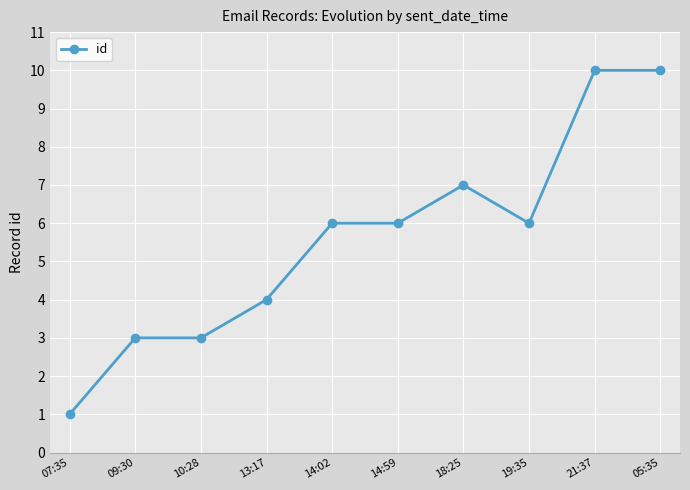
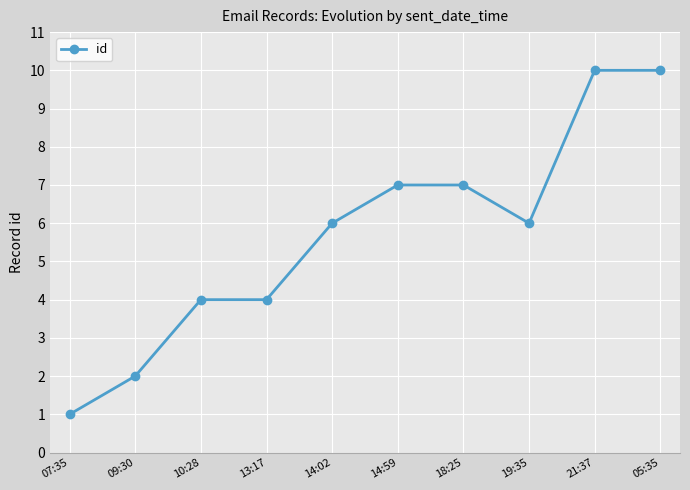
  {
    "07:35": 1,
-   "09:30": 3,
-   "10:28": 3,
+   "09:30": 2,
+   "10:28": 4,
    "13:17": 4,
    "14:02": 6,
-   "14:59": 6,
+   "14:59": 7,
    "18:25": 7,
    "19:35": 6,
    "21:37": 10,
    "05:35": 10
  }
